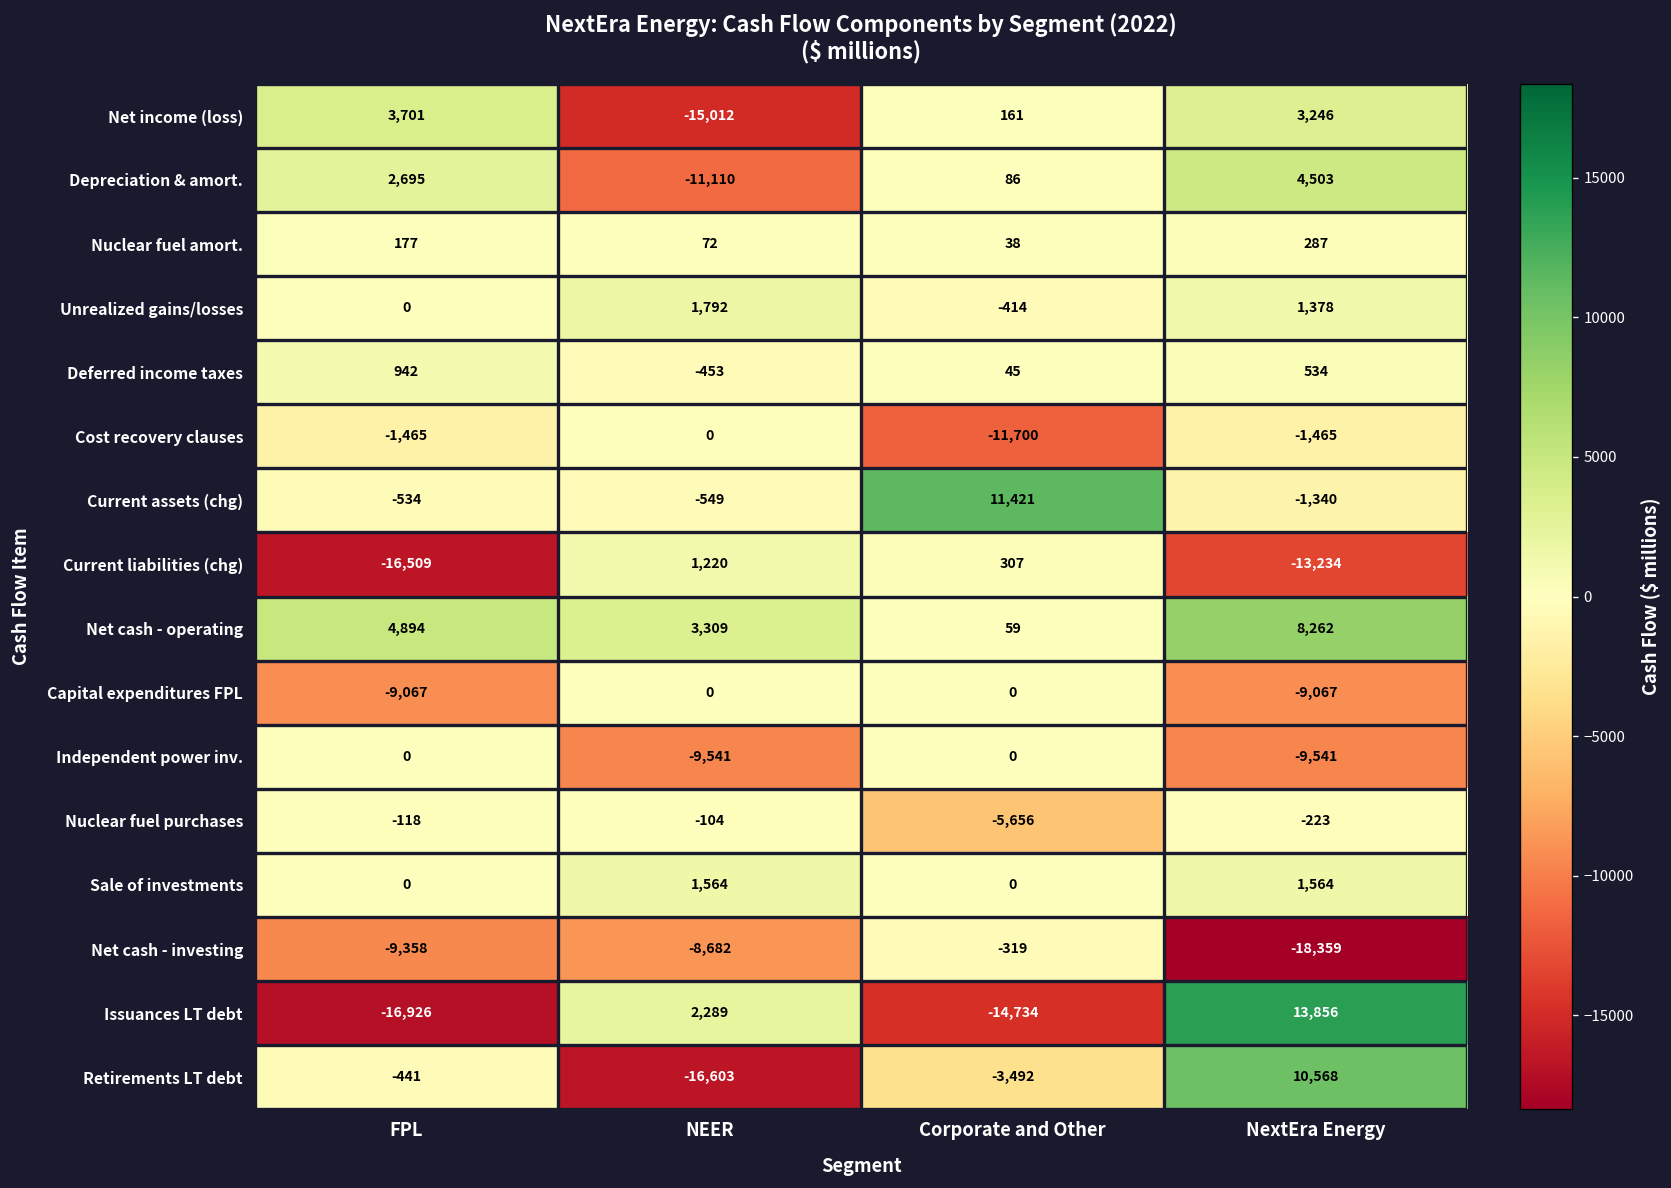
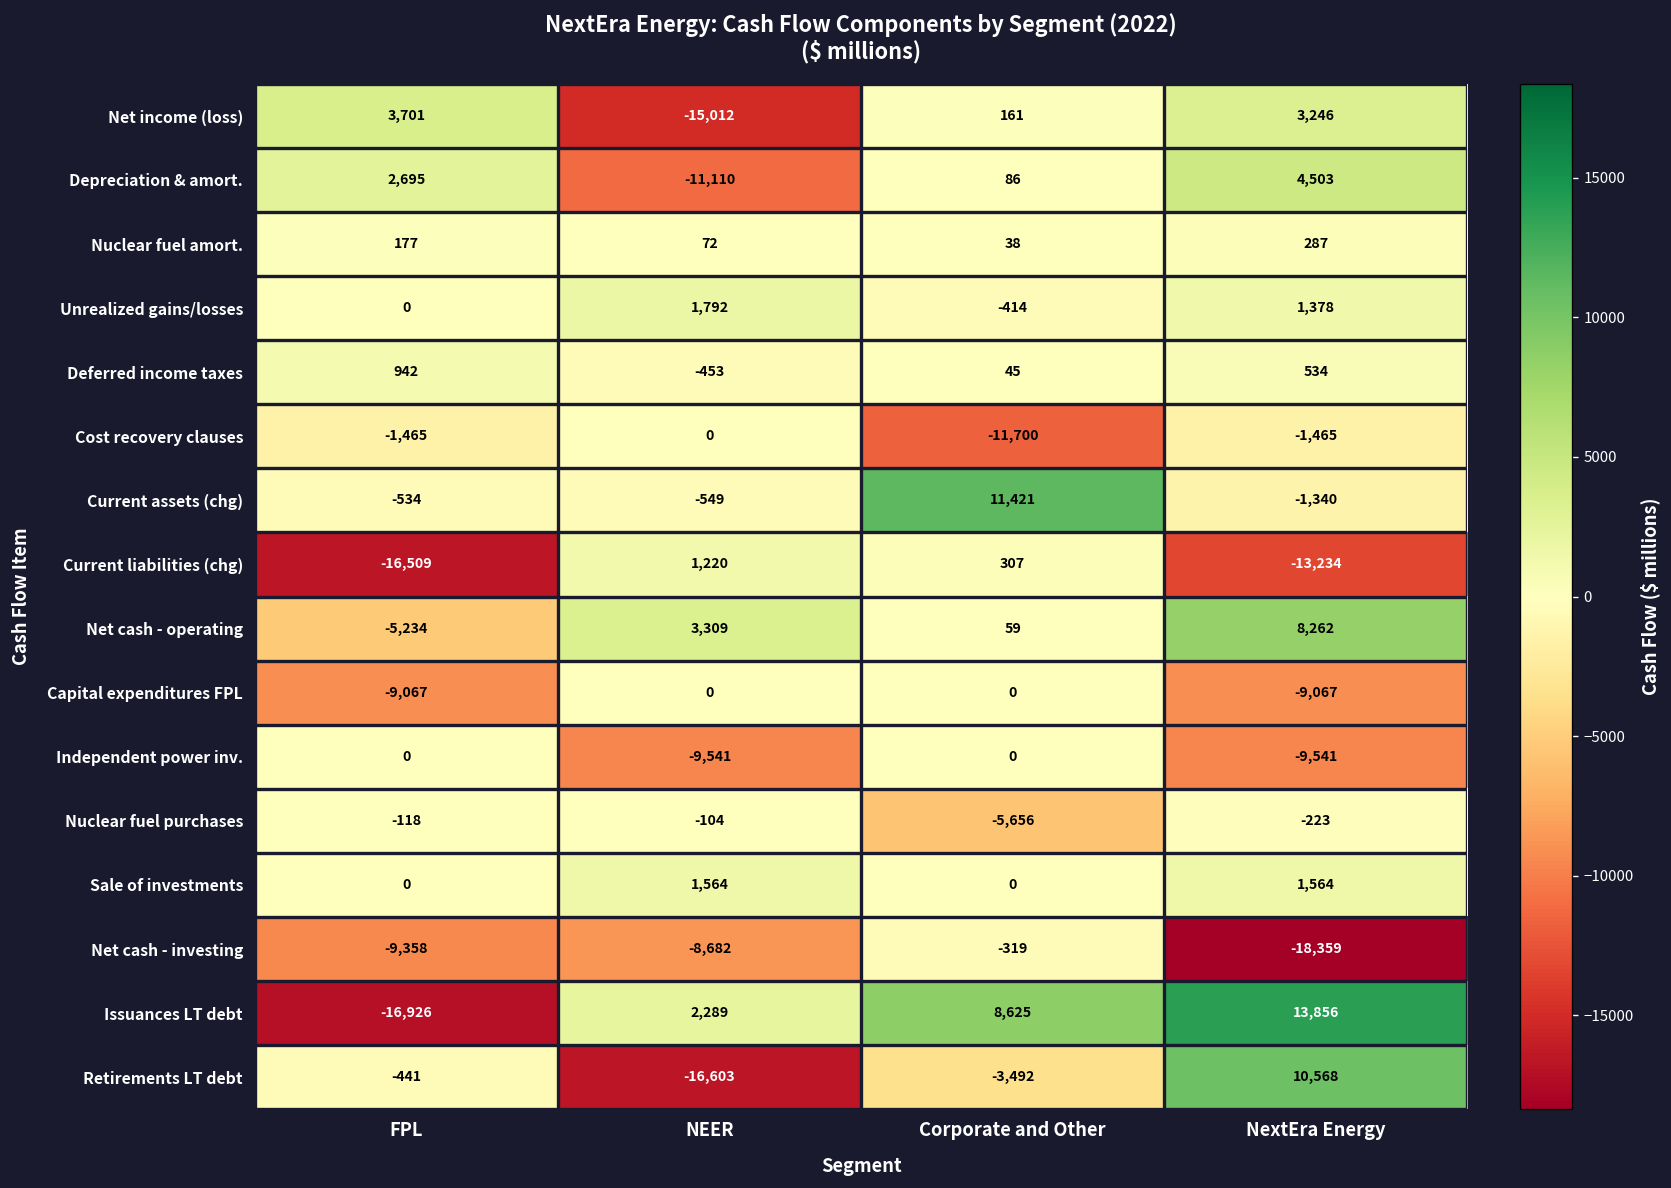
  {
    "Net income (loss)": {
      "FPL": "3,701",
      "NEER": "-15,012",
      "Corporate and Other": "161",
      "NextEra Energy": "3,246"
    },
    "Depreciation & amort.": {
      "FPL": "2,695",
      "NEER": "-11,110",
      "Corporate and Other": "86",
      "NextEra Energy": "4,503"
    },
    "Nuclear fuel amort.": {
      "FPL": "177",
      "NEER": "72",
      "Corporate and Other": "38",
      "NextEra Energy": "287"
    },
    "Unrealized gains/losses": {
      "FPL": "0",
      "NEER": "1,792",
      "Corporate and Other": "-414",
      "NextEra Energy": "1,378"
    },
    "Deferred income taxes": {
      "FPL": "942",
      "NEER": "-453",
      "Corporate and Other": "45",
      "NextEra Energy": "534"
    },
    "Cost recovery clauses": {
      "FPL": "-1,465",
      "NEER": "0",
      "Corporate and Other": "-11,700",
      "NextEra Energy": "-1,465"
    },
    "Current assets (chg)": {
      "FPL": "-534",
      "NEER": "-549",
      "Corporate and Other": "11,421",
      "NextEra Energy": "-1,340"
    },
    "Current liabilities (chg)": {
      "FPL": "-16,509",
      "NEER": "1,220",
      "Corporate and Other": "307",
      "NextEra Energy": "-13,234"
    },
    "Net cash - operating": {
-     "FPL": "4,894",
+     "FPL": "-5,234",
      "NEER": "3,309",
      "Corporate and Other": "59",
      "NextEra Energy": "8,262"
    },
    "Capital expenditures FPL": {
      "FPL": "-9,067",
      "NEER": "0",
      "Corporate and Other": "0",
      "NextEra Energy": "-9,067"
    },
    "Independent power inv.": {
      "FPL": "0",
      "NEER": "-9,541",
      "Corporate and Other": "0",
      "NextEra Energy": "-9,541"
    },
    "Nuclear fuel purchases": {
      "FPL": "-118",
      "NEER": "-104",
      "Corporate and Other": "-5,656",
      "NextEra Energy": "-223"
    },
    "Sale of investments": {
      "FPL": "0",
      "NEER": "1,564",
      "Corporate and Other": "0",
      "NextEra Energy": "1,564"
    },
    "Net cash - investing": {
      "FPL": "-9,358",
      "NEER": "-8,682",
      "Corporate and Other": "-319",
      "NextEra Energy": "-18,359"
    },
    "Issuances LT debt": {
      "FPL": "-16,926",
      "NEER": "2,289",
-     "Corporate and Other": "-14,734",
+     "Corporate and Other": "8,625",
      "NextEra Energy": "13,856"
    },
    "Retirements LT debt": {
      "FPL": "-441",
      "NEER": "-16,603",
      "Corporate and Other": "-3,492",
      "NextEra Energy": "10,568"
    }
  }
